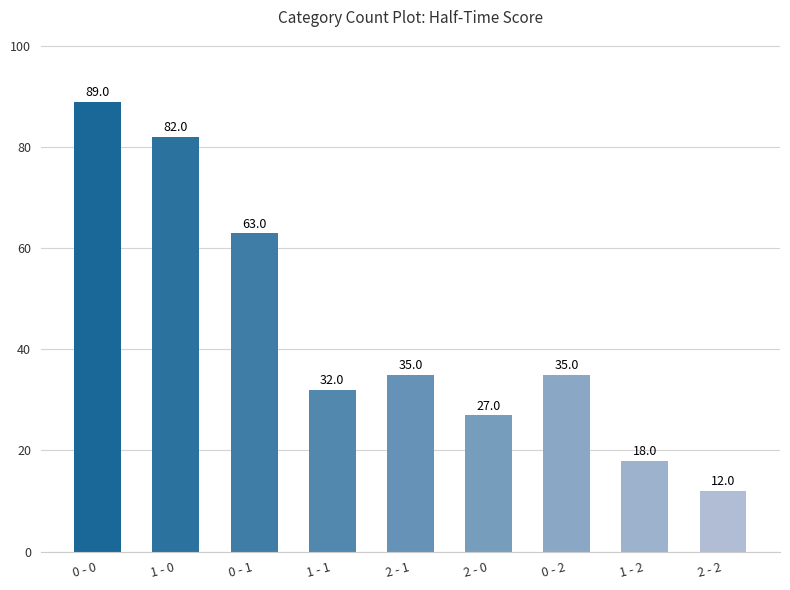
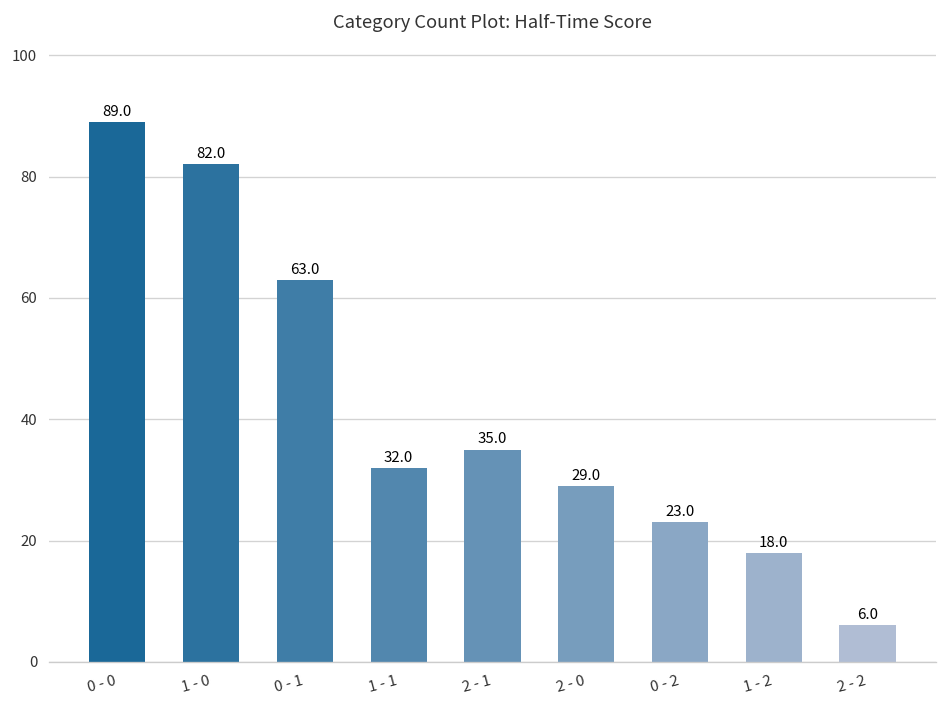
  {
    "0 - 0": 89.0,
    "1 - 0": 82.0,
    "0 - 1": 63.0,
    "1 - 1": 32.0,
    "2 - 1": 35.0,
-   "2 - 0": 27.0,
-   "0 - 2": 35.0,
+   "2 - 0": 29.0,
+   "0 - 2": 23.0,
    "1 - 2": 18.0,
-   "2 - 2": 12.0
+   "2 - 2": 6.0
  }
